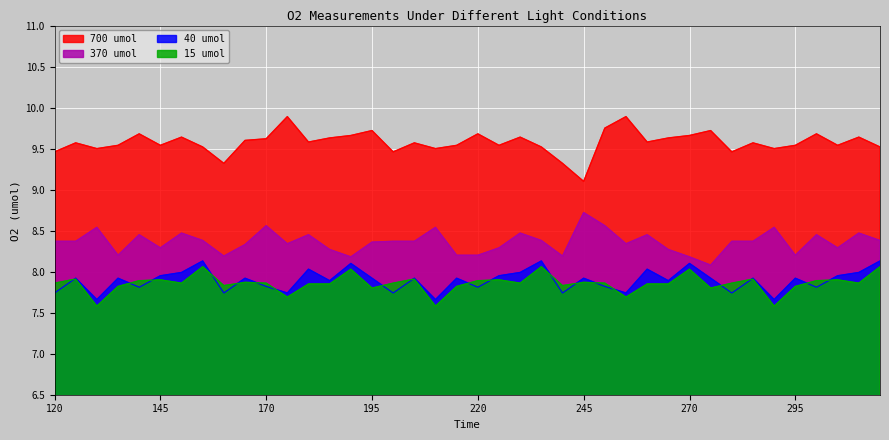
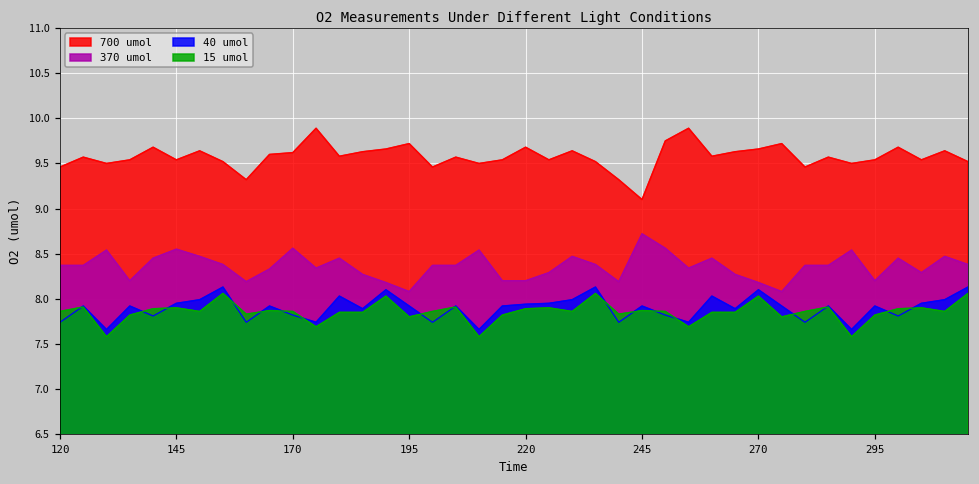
  {
    "700 umol": {
      "120": 9.5,
      "145": 9.5,
      "170": 9.6,
      "195": 9.7,
      "220": 9.7,
      "245": 9.1,
      "270": 9.7,
      "295": 9.5
    },
    "370 umol": {
      "120": 8.4,
-     "145": 8.3,
+     "145": 8.6,
      "170": 8.6,
-     "195": 8.4,
+     "195": 8.1,
      "220": 8.2,
      "245": 8.7,
      "270": 8.2,
      "295": 8.2
    },
    "40 umol": {
      "120": 7.7,
      "145": 8.0,
      "170": 7.8,
      "195": 7.9,
-     "220": 7.8,
+     "220": 7.9,
      "245": 7.9,
      "270": 8.1,
      "295": 7.9
    },
    "15 umol": {
      "120": 7.9,
      "145": 7.9,
      "170": 7.9,
      "195": 7.8,
      "220": 7.9,
      "245": 7.9,
      "270": 8.0,
      "295": 7.8
    }
  }
